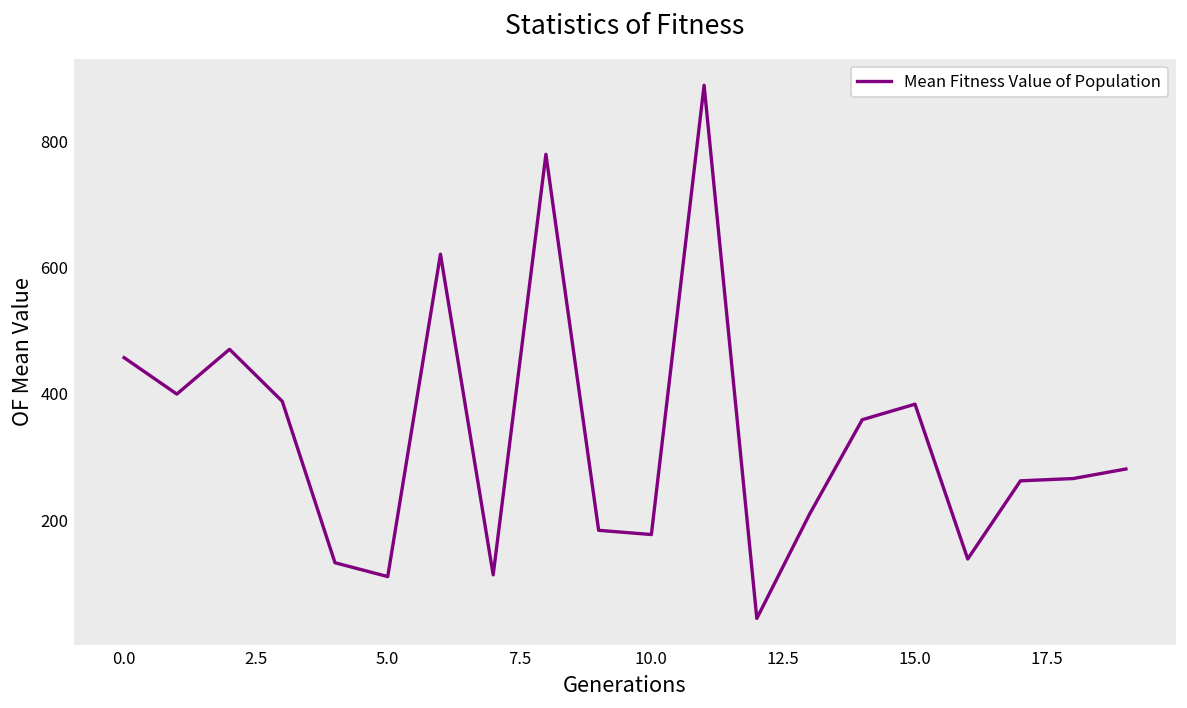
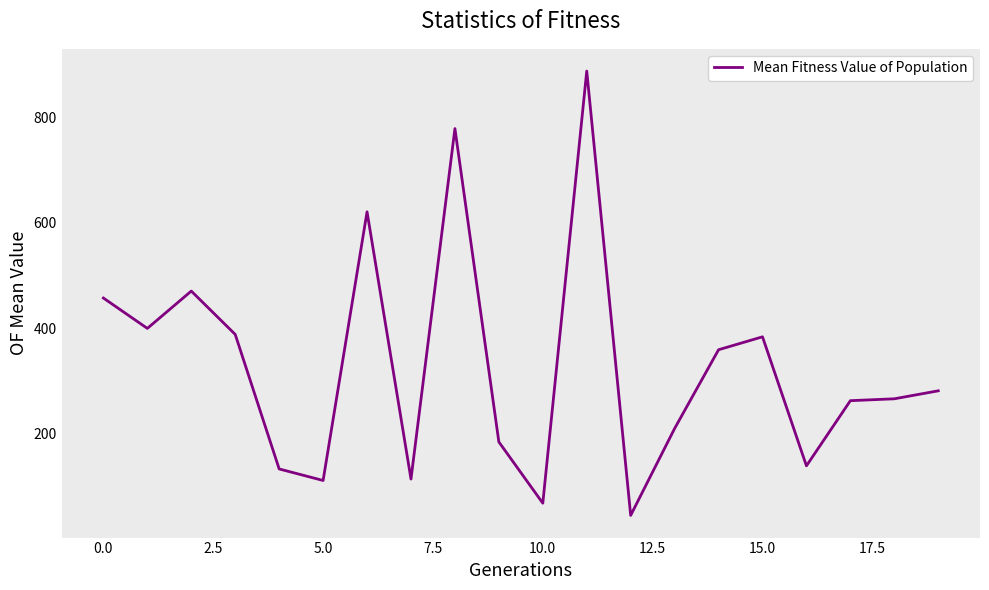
  {
    "0.0": 460,
    "5.0": 110,
-   "10.0": 180,
+   "10.0": 70,
    "15.0": 380
  }
